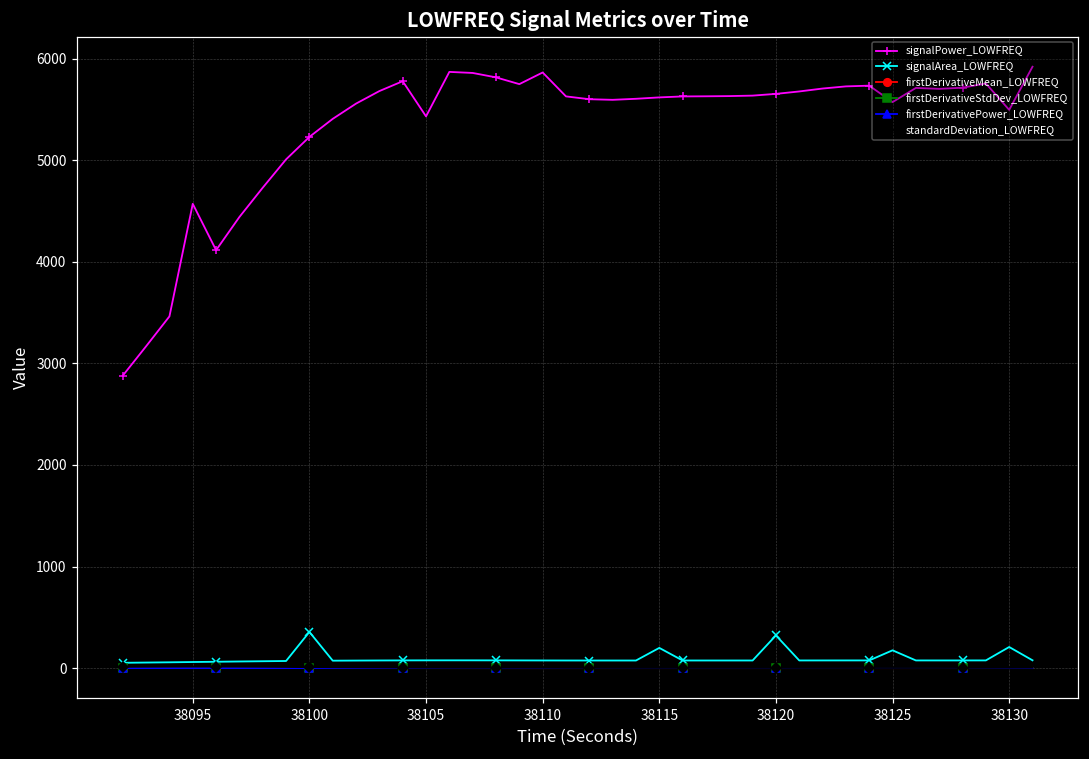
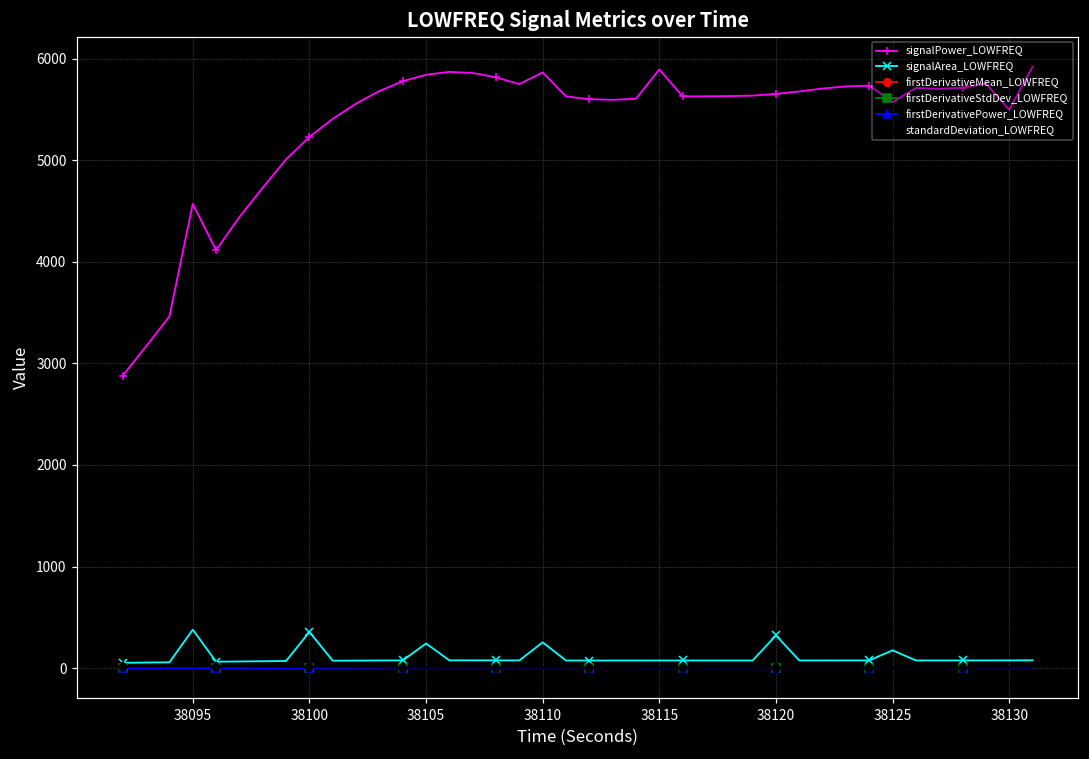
  {
    "signalPower_LOWFREQ": {
      "38095": 4600,
      "38100": 5200,
-     "38105": 5400,
+     "38105": 5800,
      "38110": 5900,
-     "38115": 5600,
+     "38115": 5900,
      "38120": 5700
    },
    "signalArea_LOWFREQ": {
-     "38095": 100,
+     "38095": 400,
      "38100": 400,
-     "38105": 100,
-     "38110": 100,
-     "38115": 200,
+     "38105": 200,
+     "38110": 300,
+     "38115": 100,
      "38120": 300,
      "38125": 200,
-     "38130": 200
+     "38130": 100
    }
  }
